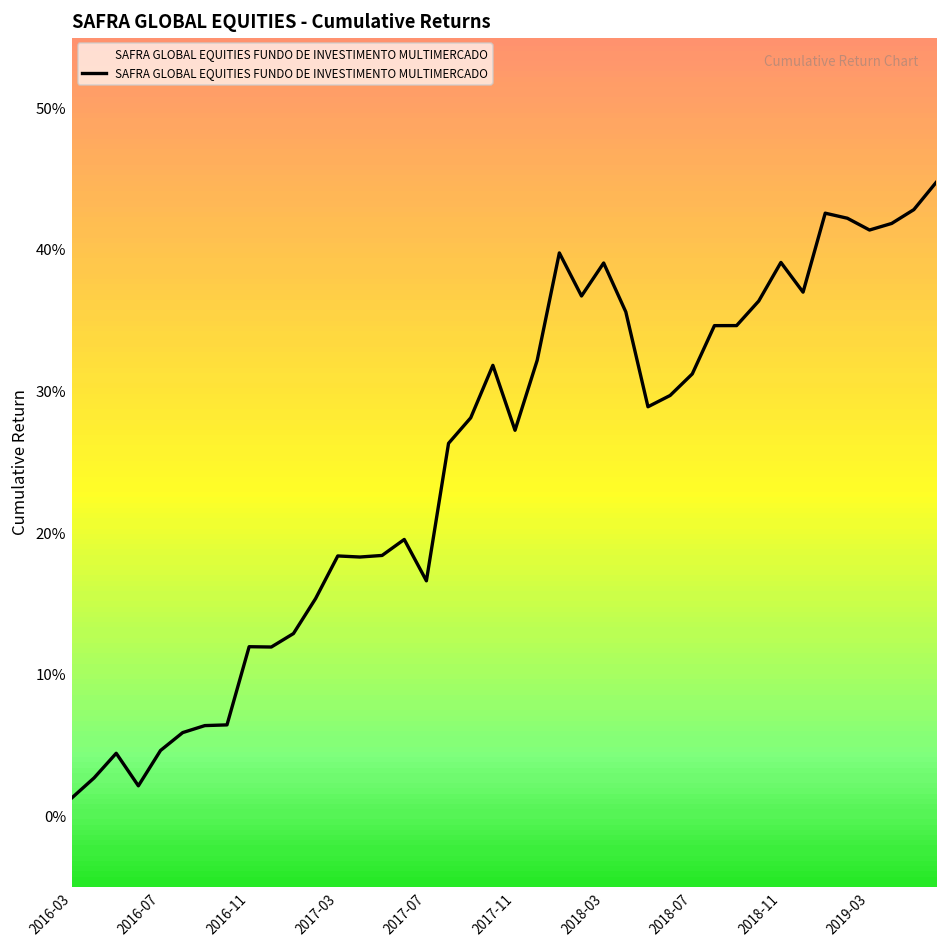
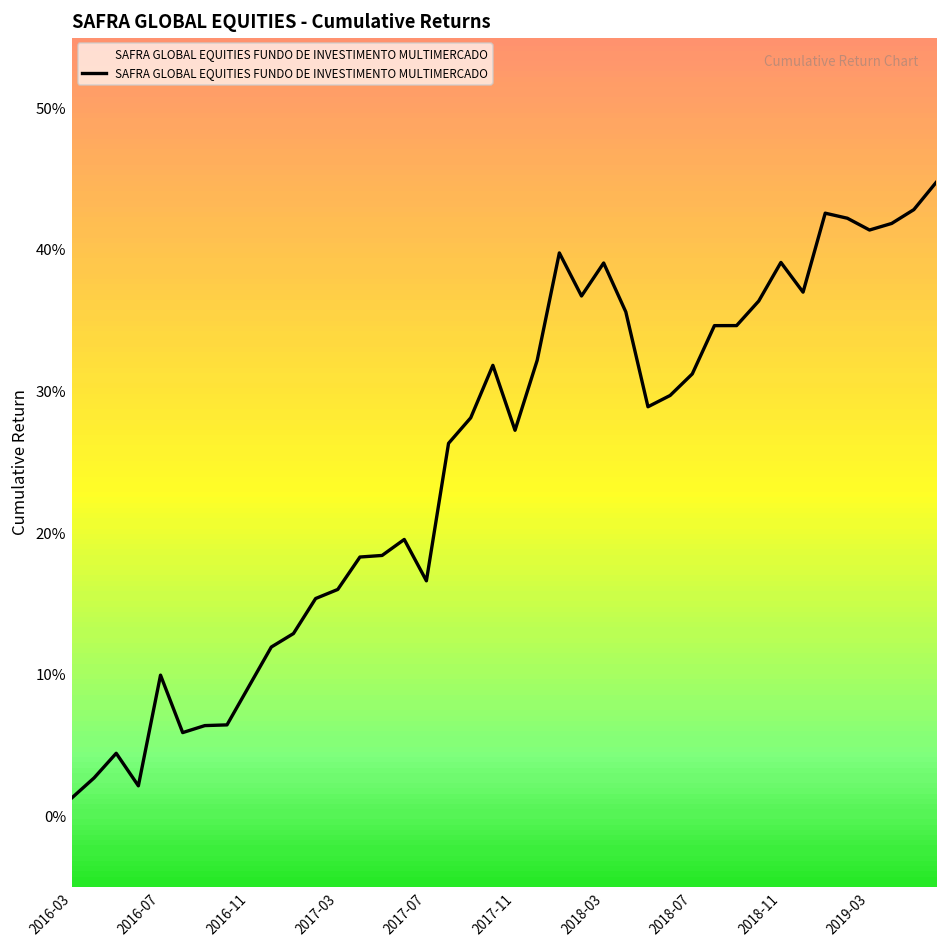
  {
    "2016-03": "1.3%",
-   "2016-07": "4.6%",
-   "2016-11": "12.0%",
-   "2017-03": "18.4%",
+   "2016-07": "10.0%",
+   "2016-11": "9.2%",
+   "2017-03": "16.0%",
    "2017-07": "16.6%",
    "2017-11": "27.3%",
    "2018-03": "39.1%",
    "2018-07": "31.2%",
    "2018-11": "39.1%",
    "2019-03": "41.4%"
  }
